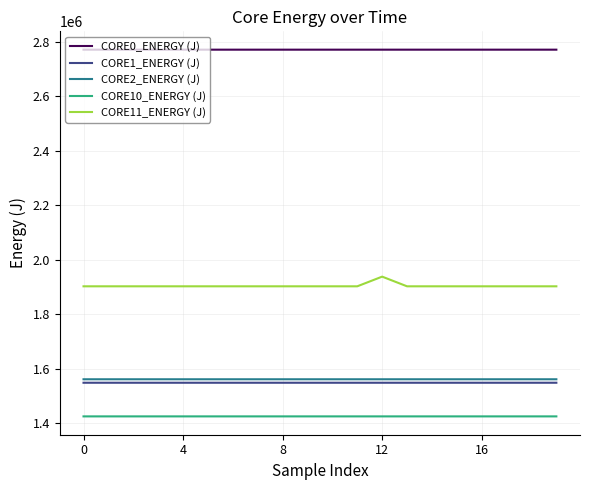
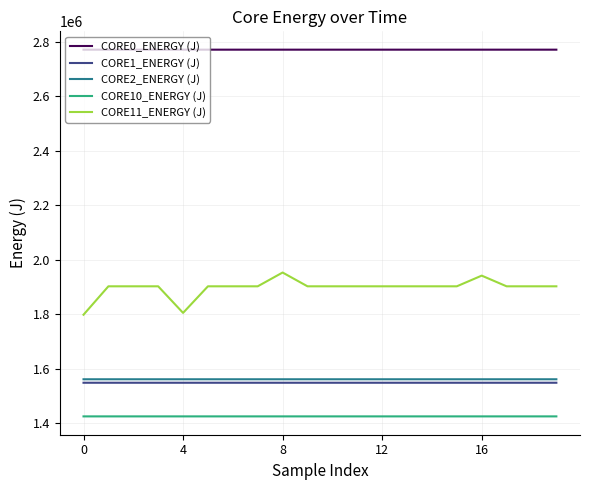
  {
    "CORE0_ENERGY (J)": {
      "8": 2770000,
      "12": 2770000,
      "16": 2770000
    },
    "CORE1_ENERGY (J)": {
      "0": 1550000,
      "4": 1550000,
      "8": 1550000,
      "12": 1550000,
      "16": 1550000
    },
    "CORE11_ENERGY (J)": {
-     "0": 1900000,
-     "4": 1900000,
-     "8": 1900000,
-     "12": 1940000,
-     "16": 1900000
+     "0": 1800000,
+     "4": 1810000,
+     "8": 1950000,
+     "12": 1900000,
+     "16": 1940000
    }
  }
